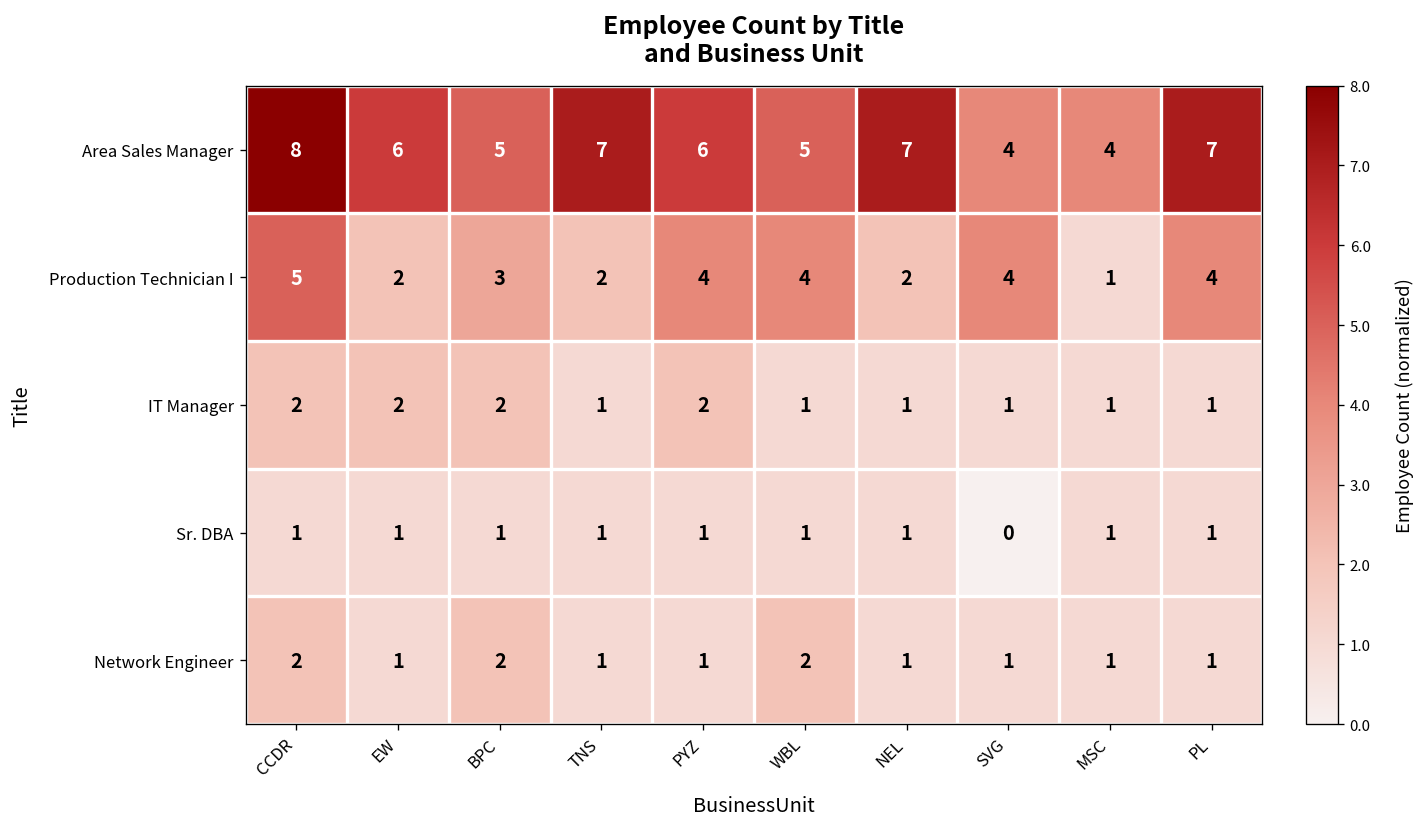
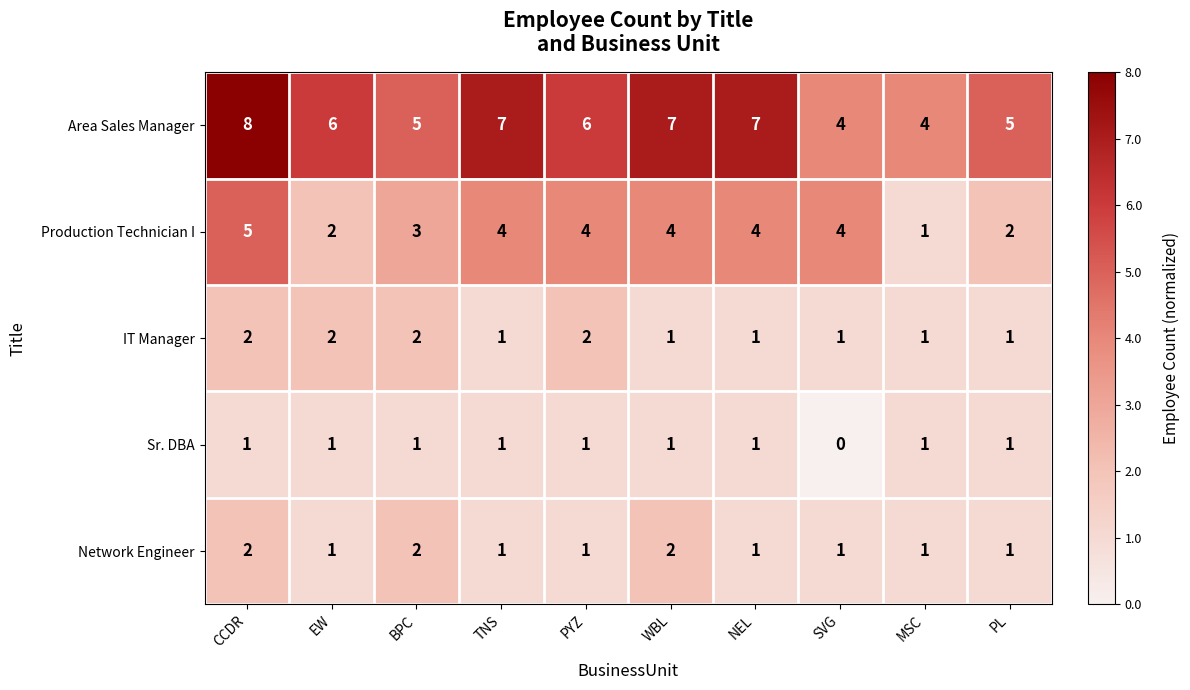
  {
    "Area Sales Manager": {
      "CCDR": 8,
      "EW": 6,
      "BPC": 5,
      "TNS": 7,
      "PYZ": 6,
-     "WBL": 5,
+     "WBL": 7,
      "NEL": 7,
      "SVG": 4,
      "MSC": 4,
-     "PL": 7
+     "PL": 5
    },
    "Production Technician I": {
      "CCDR": 5,
      "EW": 2,
      "BPC": 3,
-     "TNS": 2,
+     "TNS": 4,
      "PYZ": 4,
      "WBL": 4,
-     "NEL": 2,
+     "NEL": 4,
      "SVG": 4,
      "MSC": 1,
-     "PL": 4
+     "PL": 2
    },
    "IT Manager": {
      "CCDR": 2,
      "EW": 2,
      "BPC": 2,
      "TNS": 1,
      "PYZ": 2,
      "WBL": 1,
      "NEL": 1,
      "SVG": 1,
      "MSC": 1,
      "PL": 1
    },
    "Sr. DBA": {
      "CCDR": 1,
      "EW": 1,
      "BPC": 1,
      "TNS": 1,
      "PYZ": 1,
      "WBL": 1,
      "NEL": 1,
      "SVG": 0,
      "MSC": 1,
      "PL": 1
    },
    "Network Engineer": {
      "CCDR": 2,
      "EW": 1,
      "BPC": 2,
      "TNS": 1,
      "PYZ": 1,
      "WBL": 2,
      "NEL": 1,
      "SVG": 1,
      "MSC": 1,
      "PL": 1
    }
  }
